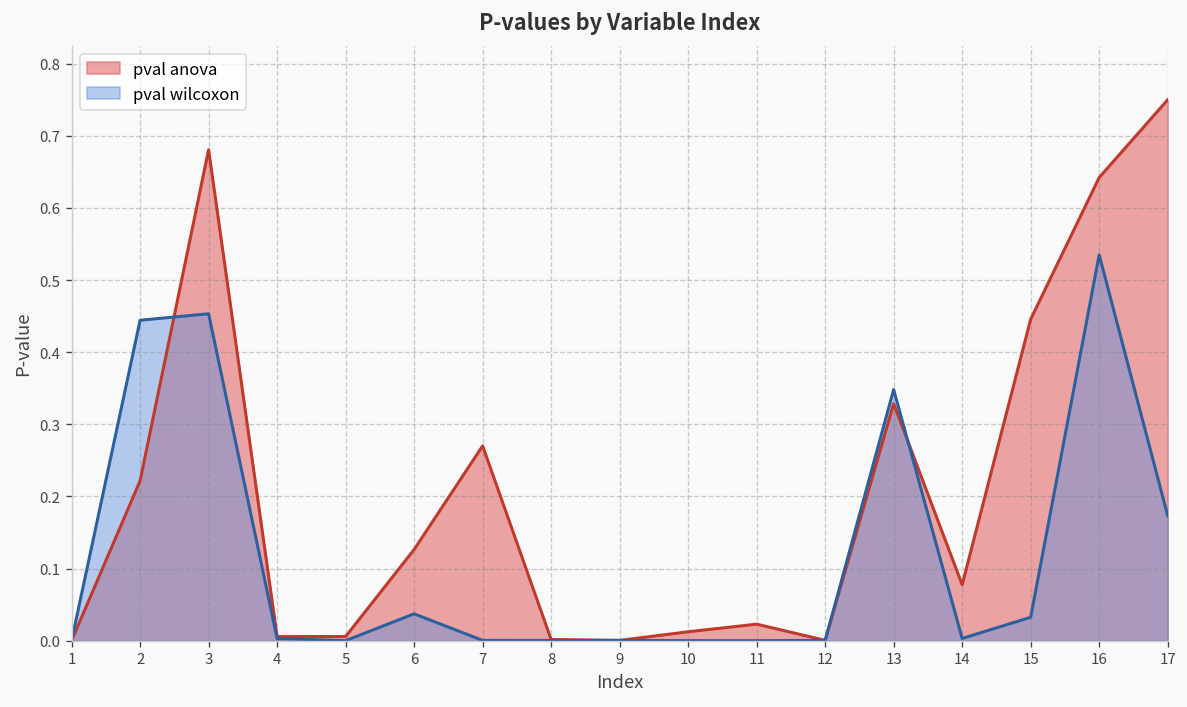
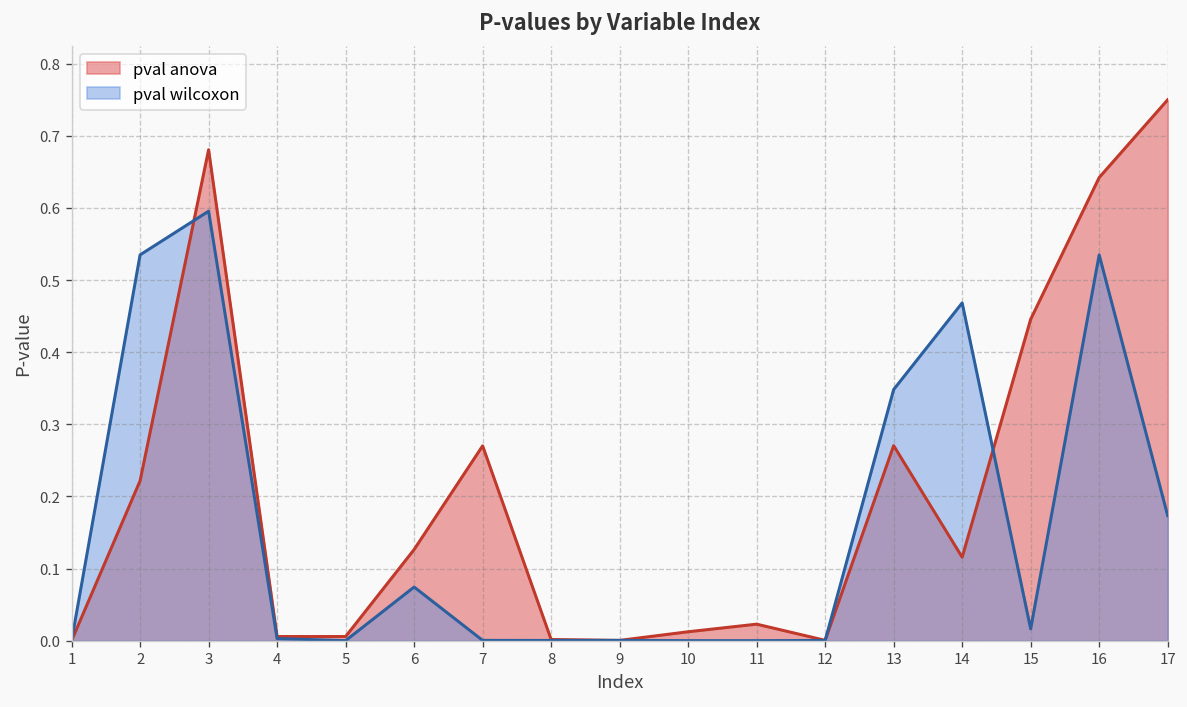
  {
    "pval anova": {
      "2": 0.22,
      "3": 0.68,
      "5": 0.01,
      "6": 0.13,
      "7": 0.27,
      "10": 0.01,
      "11": 0.02,
-     "13": 0.33,
-     "14": 0.08,
+     "13": 0.27,
+     "14": 0.12,
      "15": 0.45,
      "16": 0.64,
      "17": 0.75
    },
    "pval wilcoxon": {
-     "2": 0.44,
-     "3": 0.45,
+     "2": 0.54,
+     "3": 0.60,
      "5": 0.00,
-     "6": 0.04,
+     "6": 0.07,
      "7": 0.00,
      "10": 0.00,
      "11": 0.00,
      "13": 0.35,
-     "14": 0.00,
-     "15": 0.03,
+     "14": 0.47,
+     "15": 0.02,
      "16": 0.54,
      "17": 0.17
    }
  }
